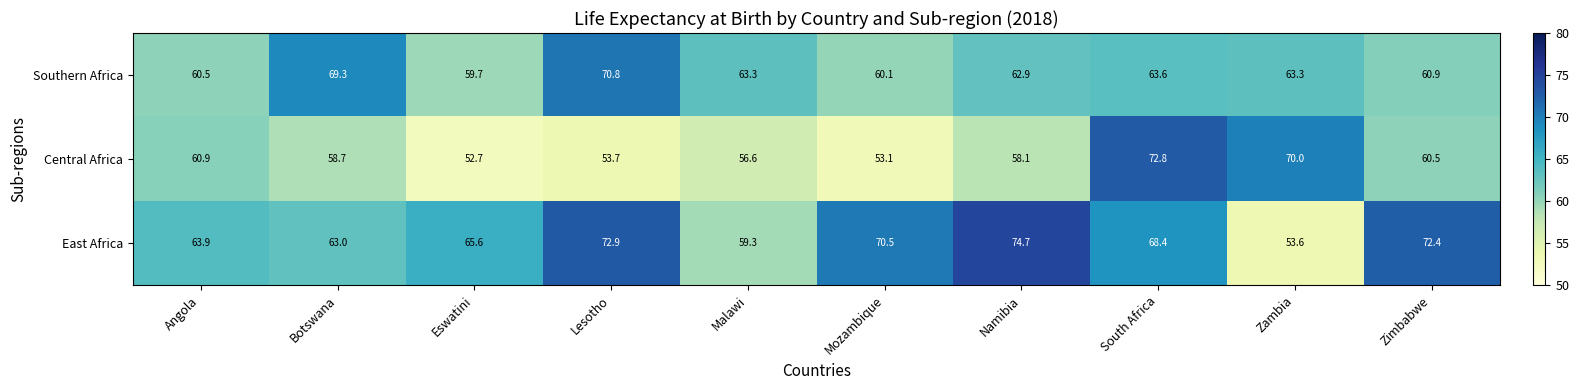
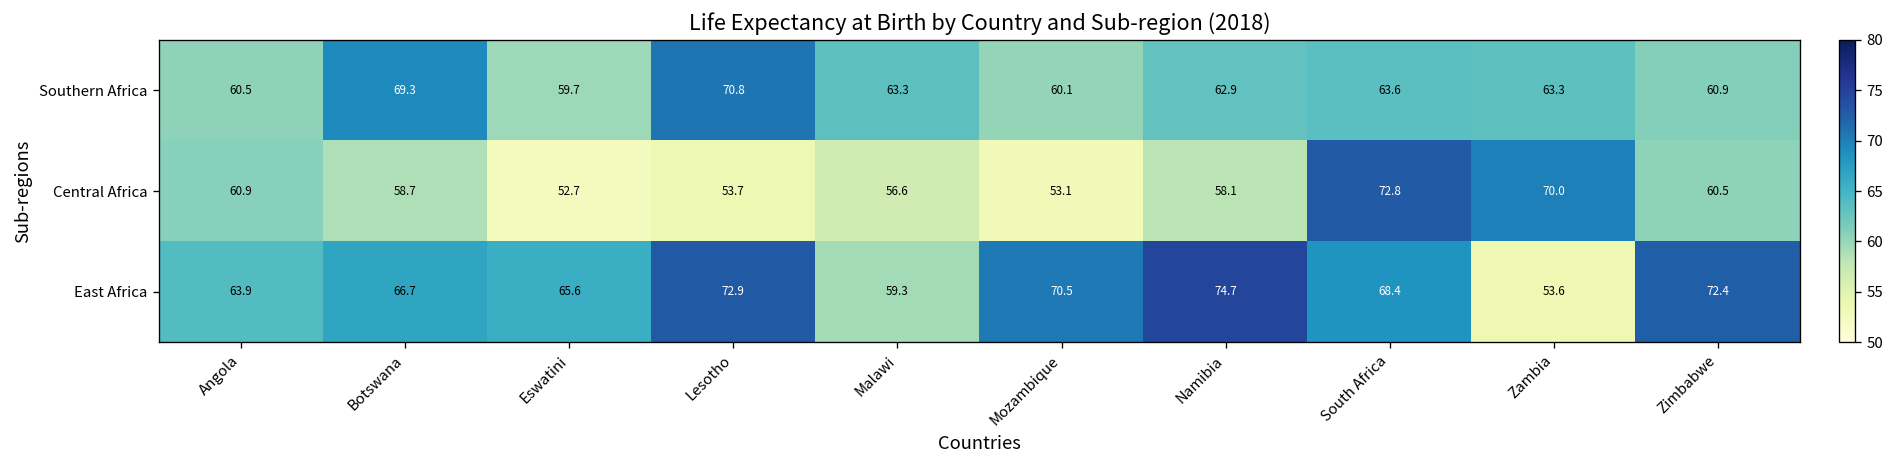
  {
    "Southern Africa": {
      "Angola": 60.5,
      "Botswana": 69.3,
      "Eswatini": 59.7,
      "Lesotho": 70.8,
      "Malawi": 63.3,
      "Mozambique": 60.1,
      "Namibia": 62.9,
      "South Africa": 63.6,
      "Zambia": 63.3,
      "Zimbabwe": 60.9
    },
    "Central Africa": {
      "Angola": 60.9,
      "Botswana": 58.7,
      "Eswatini": 52.7,
      "Lesotho": 53.7,
      "Malawi": 56.6,
      "Mozambique": 53.1,
      "Namibia": 58.1,
      "South Africa": 72.8,
      "Zambia": 70.0,
      "Zimbabwe": 60.5
    },
    "East Africa": {
      "Angola": 63.9,
-     "Botswana": 63.0,
+     "Botswana": 66.7,
      "Eswatini": 65.6,
      "Lesotho": 72.9,
      "Malawi": 59.3,
      "Mozambique": 70.5,
      "Namibia": 74.7,
      "South Africa": 68.4,
      "Zambia": 53.6,
      "Zimbabwe": 72.4
    }
  }
